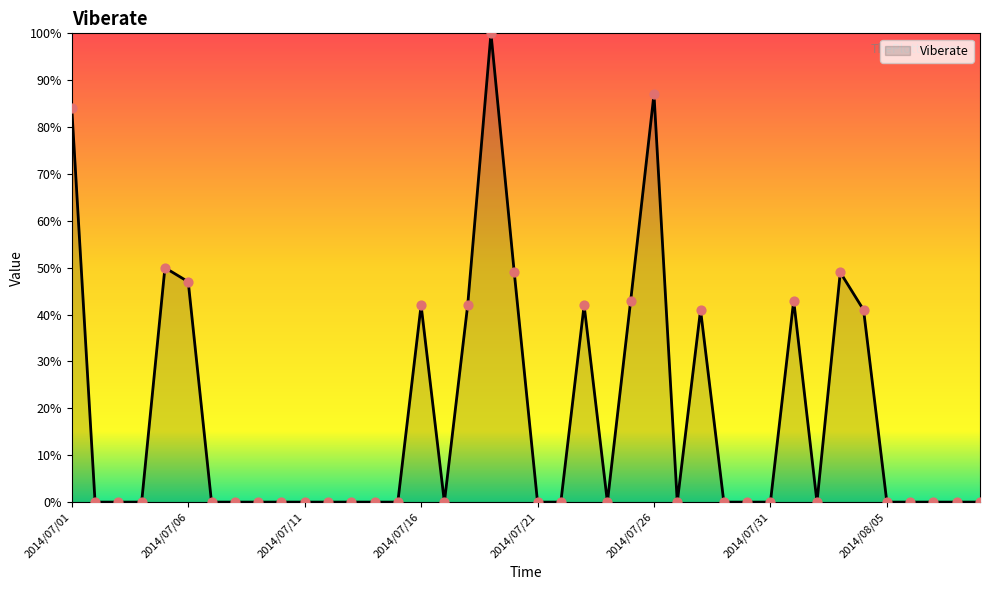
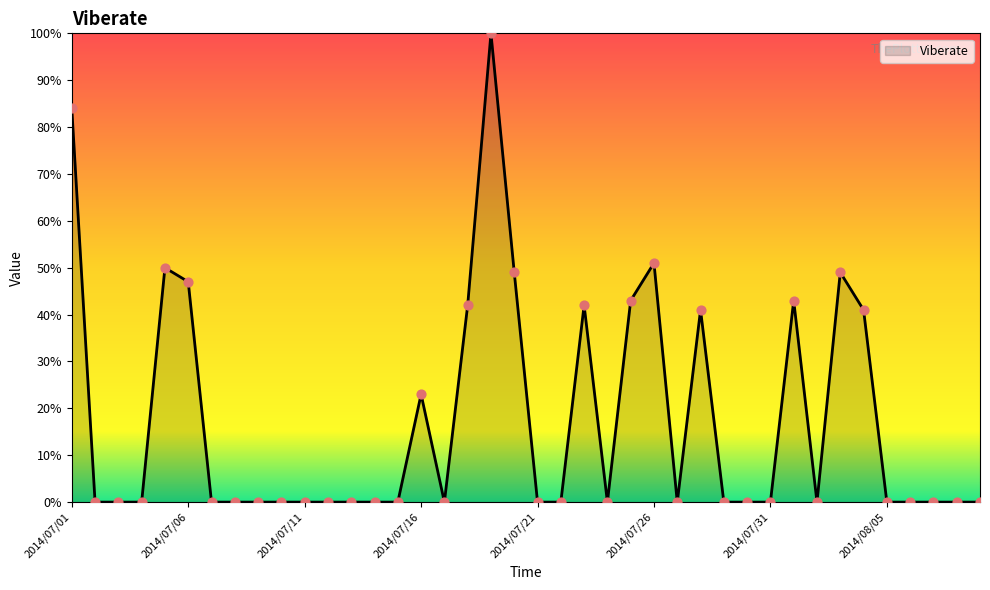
  {
    "2014/07/01": "84%",
    "2014/07/06": "47%",
    "2014/07/11": "0%",
-   "2014/07/16": "42%",
+   "2014/07/16": "23%",
    "2014/07/21": "0%",
-   "2014/07/26": "87%",
+   "2014/07/26": "51%",
    "2014/07/31": "0%",
    "2014/08/05": "0%"
  }
